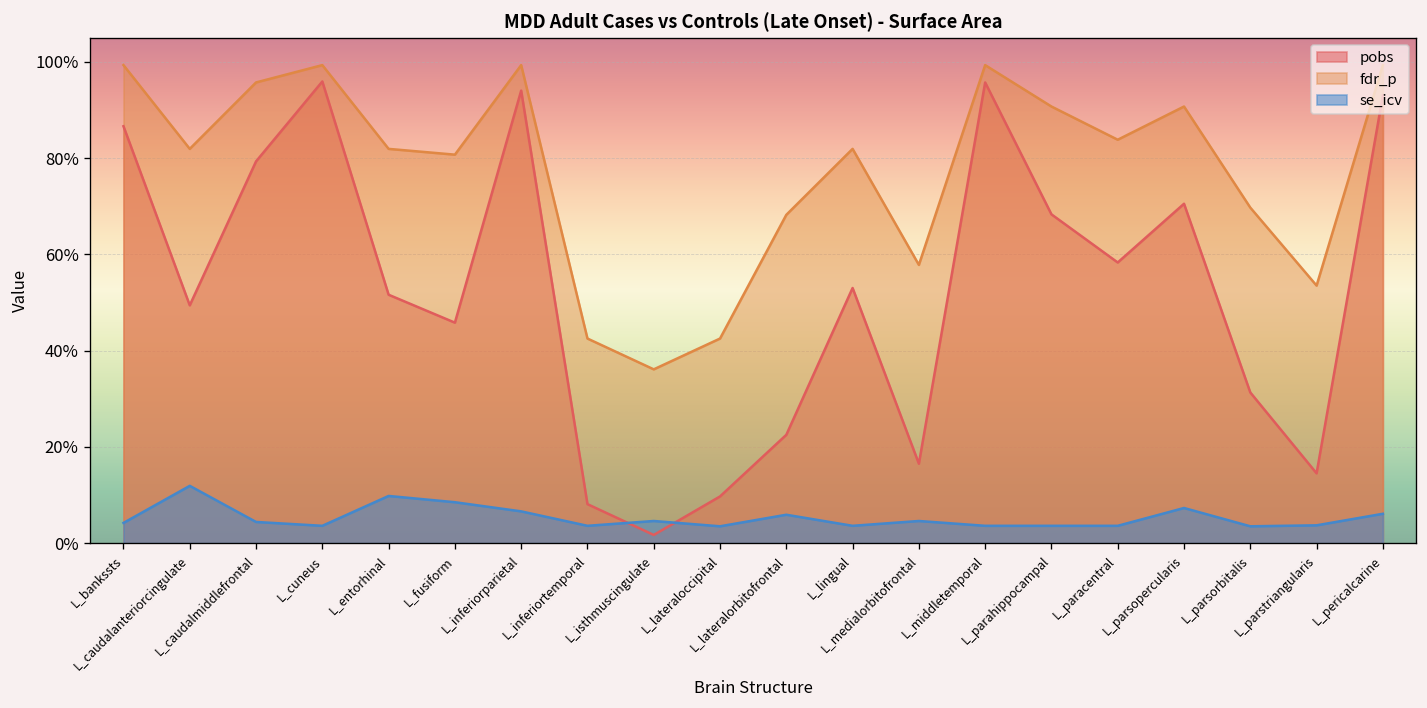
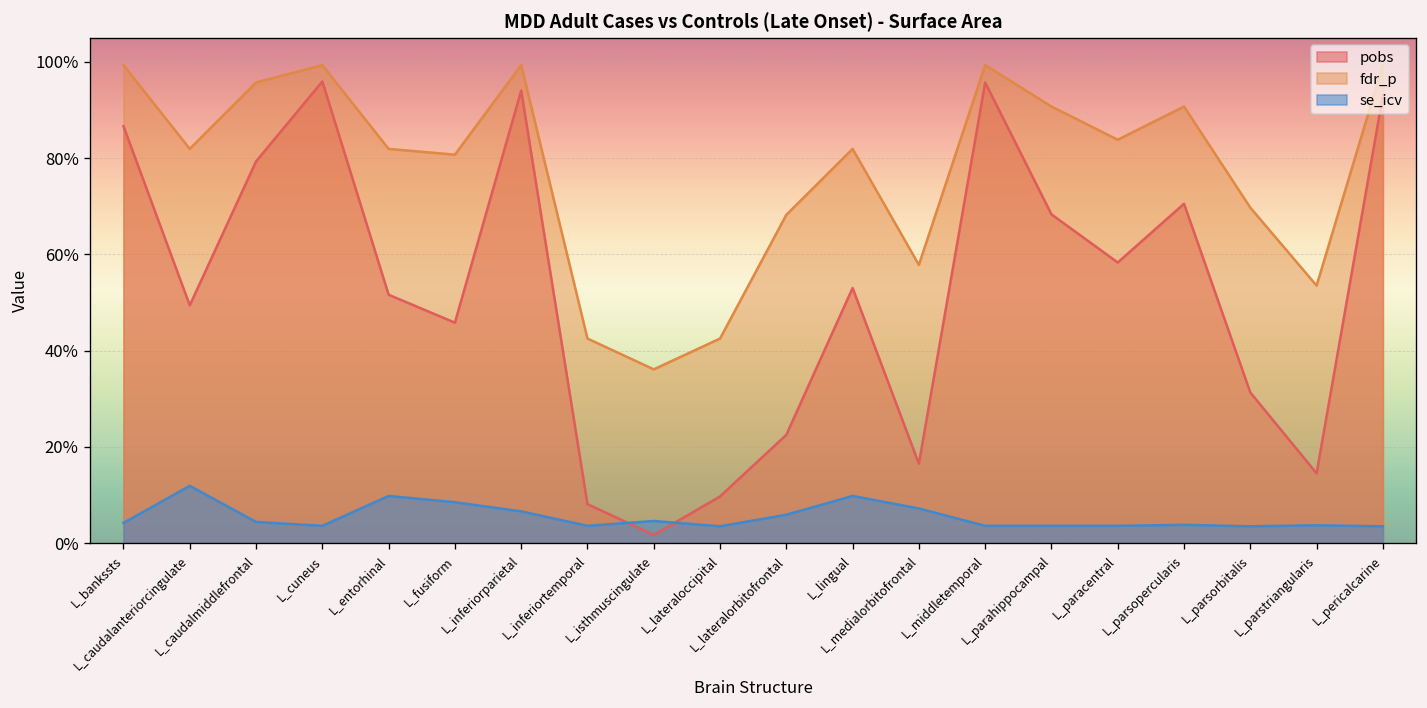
  {
    "se_icv": {
      "L_bankssts": "4%",
      "L_caudalanteriorcingulate": "12%",
      "L_caudalmiddlefrontal": "4%",
      "L_cuneus": "4%",
      "L_entorhinal": "10%",
      "L_fusiform": "9%",
      "L_inferiorparietal": "7%",
      "L_inferiortemporal": "4%",
      "L_isthmuscingulate": "5%",
      "L_lateraloccipital": "4%",
      "L_lateralorbitofrontal": "6%",
-     "L_lingual": "4%",
-     "L_medialorbitofrontal": "5%",
+     "L_lingual": "10%",
+     "L_medialorbitofrontal": "7%",
      "L_middletemporal": "4%",
      "L_parahippocampal": "4%",
      "L_paracentral": "4%",
-     "L_parsopercularis": "7%",
+     "L_parsopercularis": "4%",
      "L_parsorbitalis": "4%",
      "L_parstriangularis": "4%",
-     "L_pericalcarine": "6%"
+     "L_pericalcarine": "4%"
    }
  }
